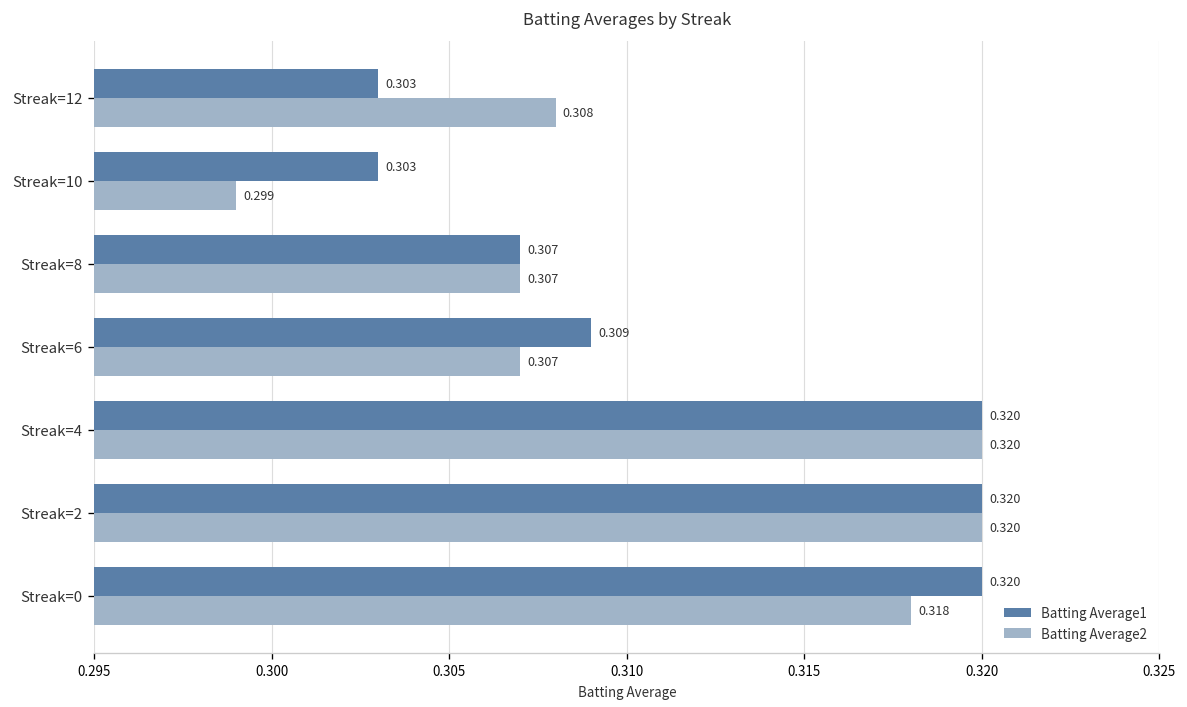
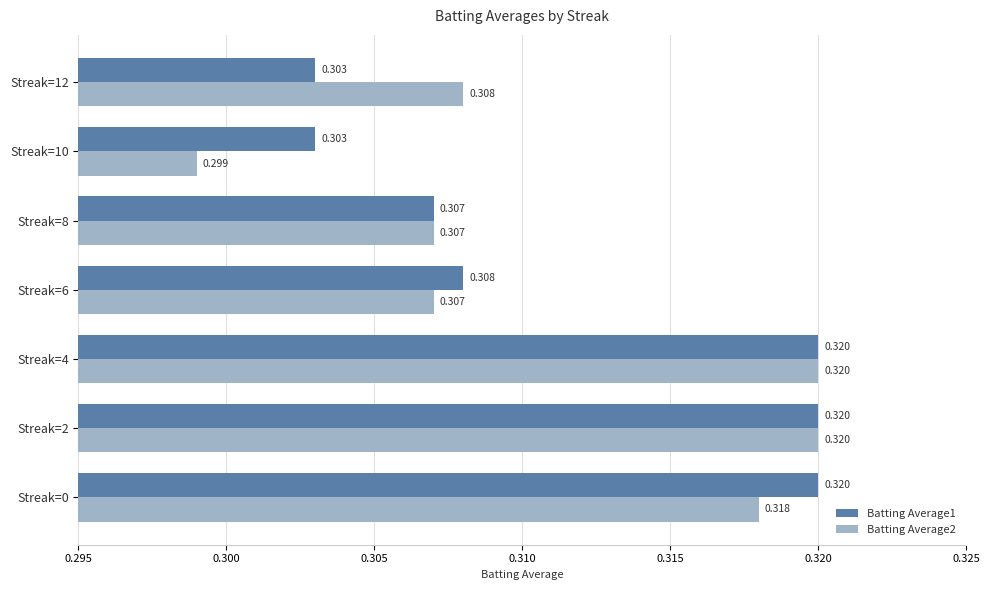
  {
    "Batting Average1": {
      "Streak=12": 0.303,
      "Streak=10": 0.303,
      "Streak=8": 0.307,
-     "Streak=6": 0.309,
+     "Streak=6": 0.308,
      "Streak=4": 0.320,
      "Streak=2": 0.320,
      "Streak=0": 0.320
    },
    "Batting Average2": {
      "Streak=12": 0.308,
      "Streak=10": 0.299,
      "Streak=8": 0.307,
      "Streak=6": 0.307,
      "Streak=4": 0.320,
      "Streak=2": 0.320,
      "Streak=0": 0.318
    }
  }
